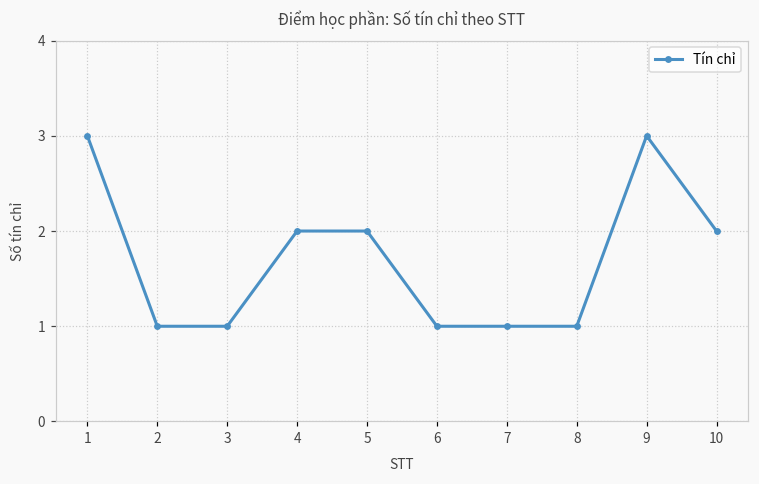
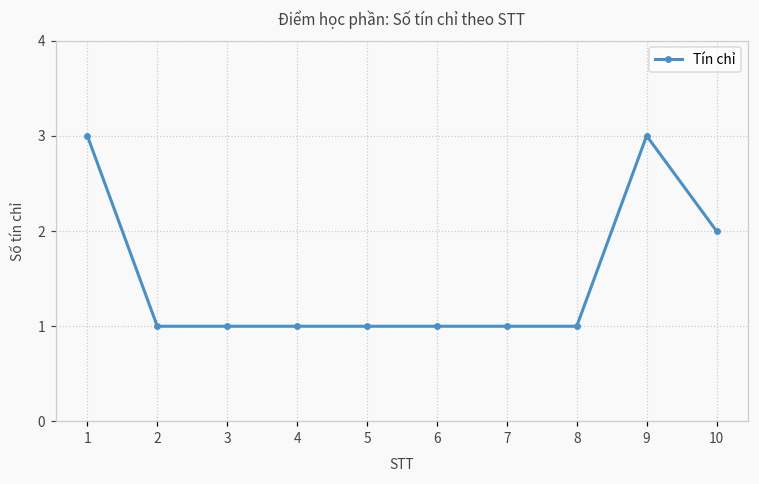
  {
    "1": 3,
    "2": 1,
    "3": 1,
-   "4": 2,
-   "5": 2,
+   "4": 1,
+   "5": 1,
    "6": 1,
    "7": 1,
    "8": 1,
    "9": 3,
    "10": 2
  }
